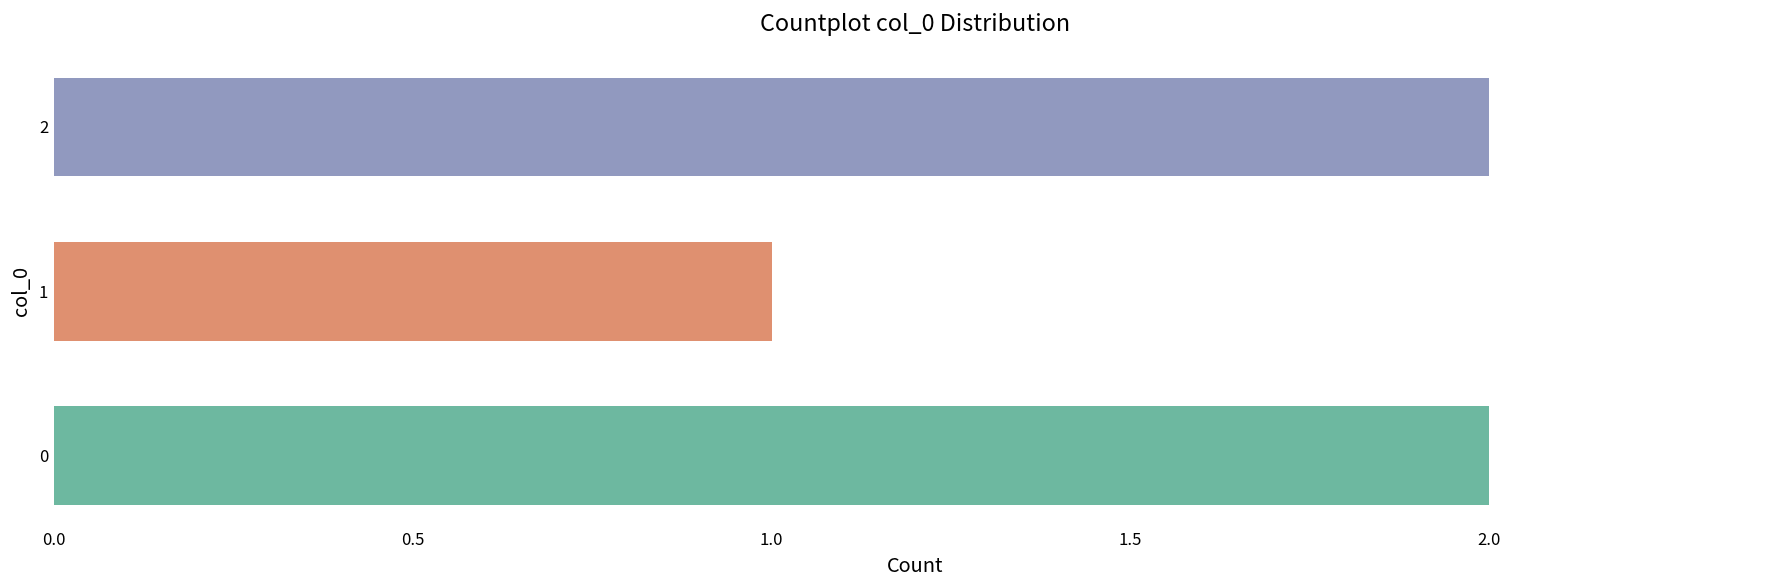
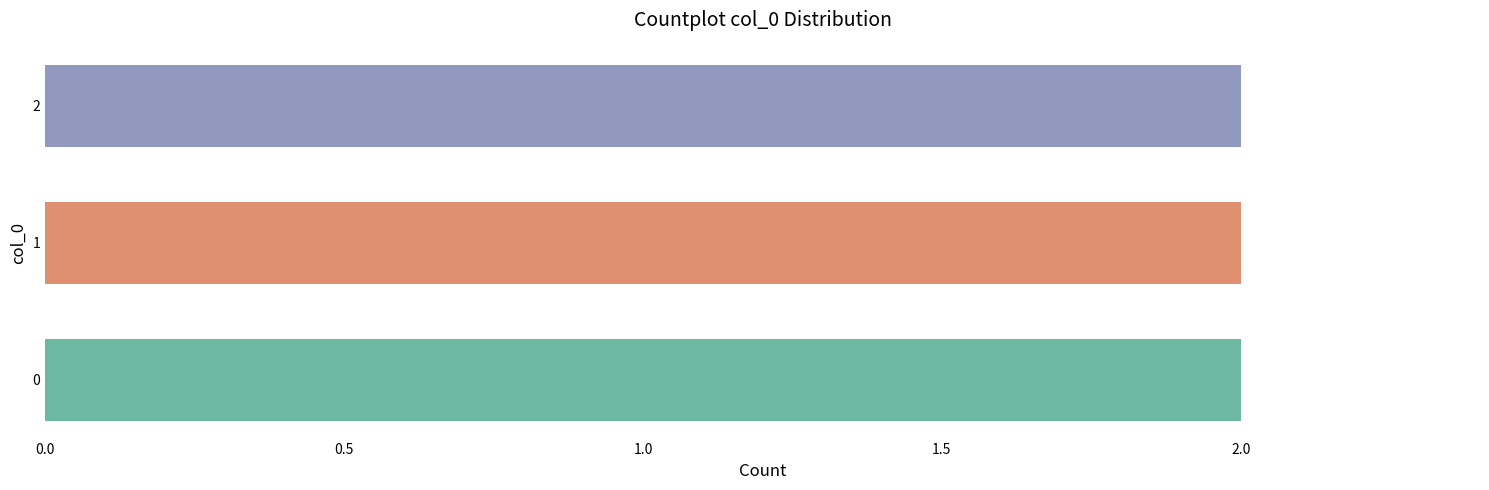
  {
    "2": 2,
-   "1": 1,
+   "1": 2,
    "0": 2
  }
